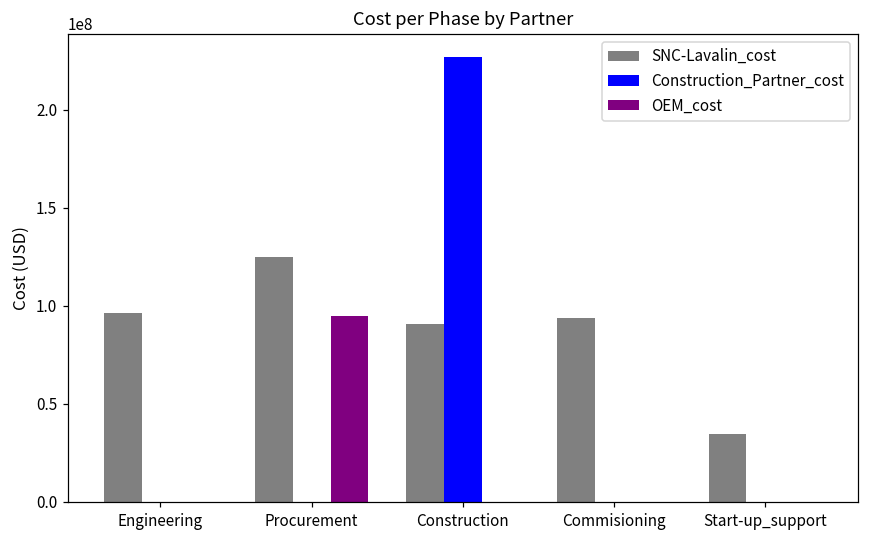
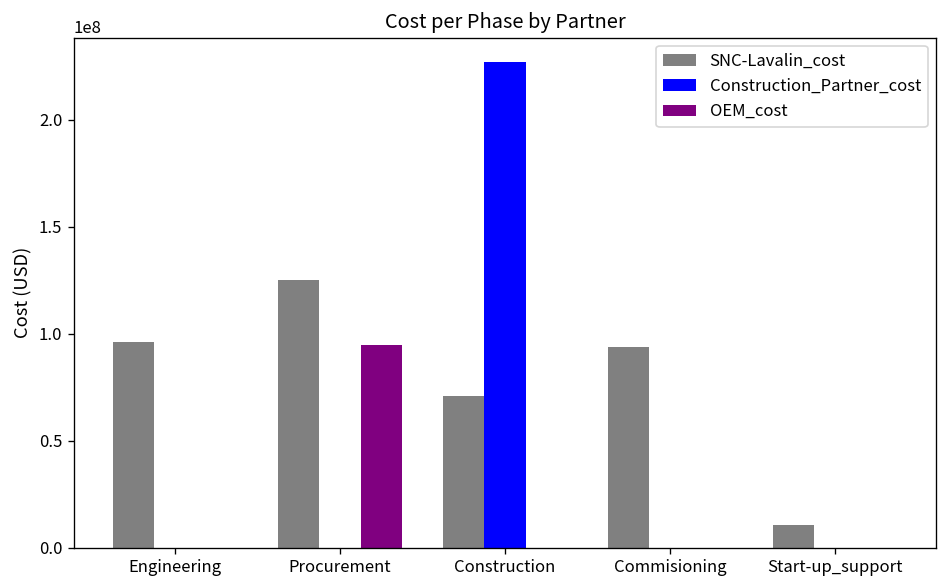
  {
    "SNC-Lavalin_cost": {
      "Engineering": 96000000,
      "Procurement": 125000000,
-     "Construction": 91000000,
+     "Construction": 71000000,
      "Commisioning": 94000000,
-     "Start-up_support": 34000000
+     "Start-up_support": 10000000
    },
    "Construction_Partner_cost": {
      "Engineering": 0,
      "Procurement": 0,
      "Construction": 227000000,
      "Commisioning": 0,
      "Start-up_support": 0
    },
    "OEM_cost": {
      "Engineering": 0,
      "Procurement": 95000000,
      "Construction": 0,
      "Commisioning": 0,
      "Start-up_support": 0
    }
  }
